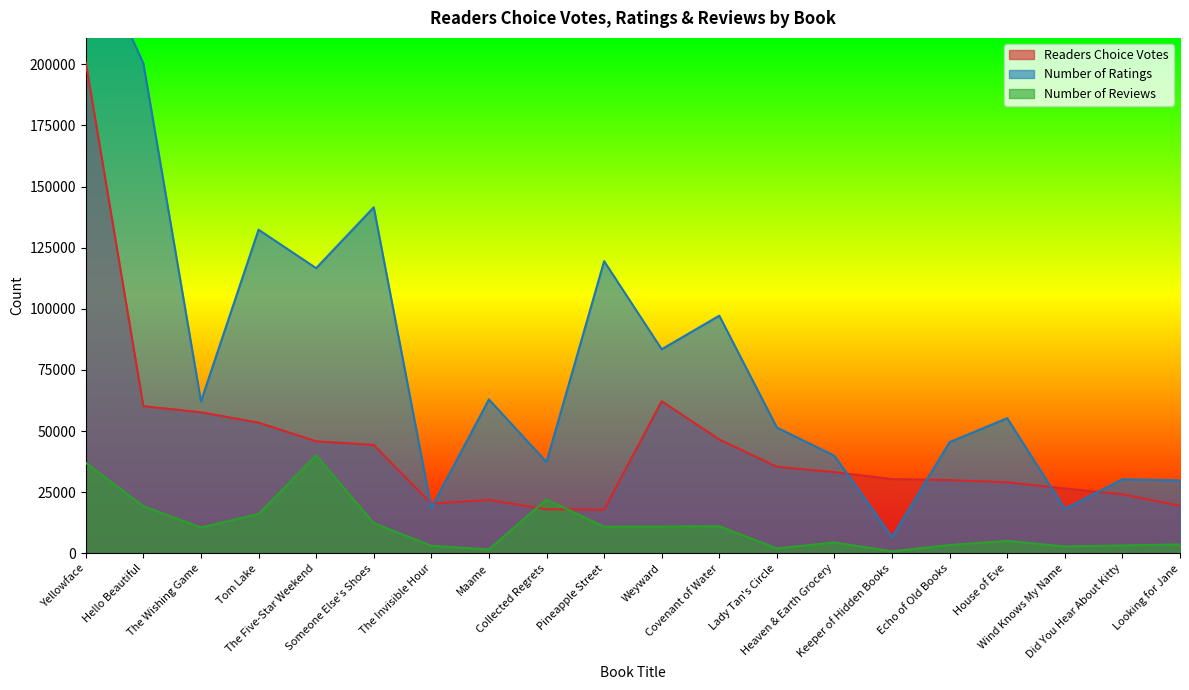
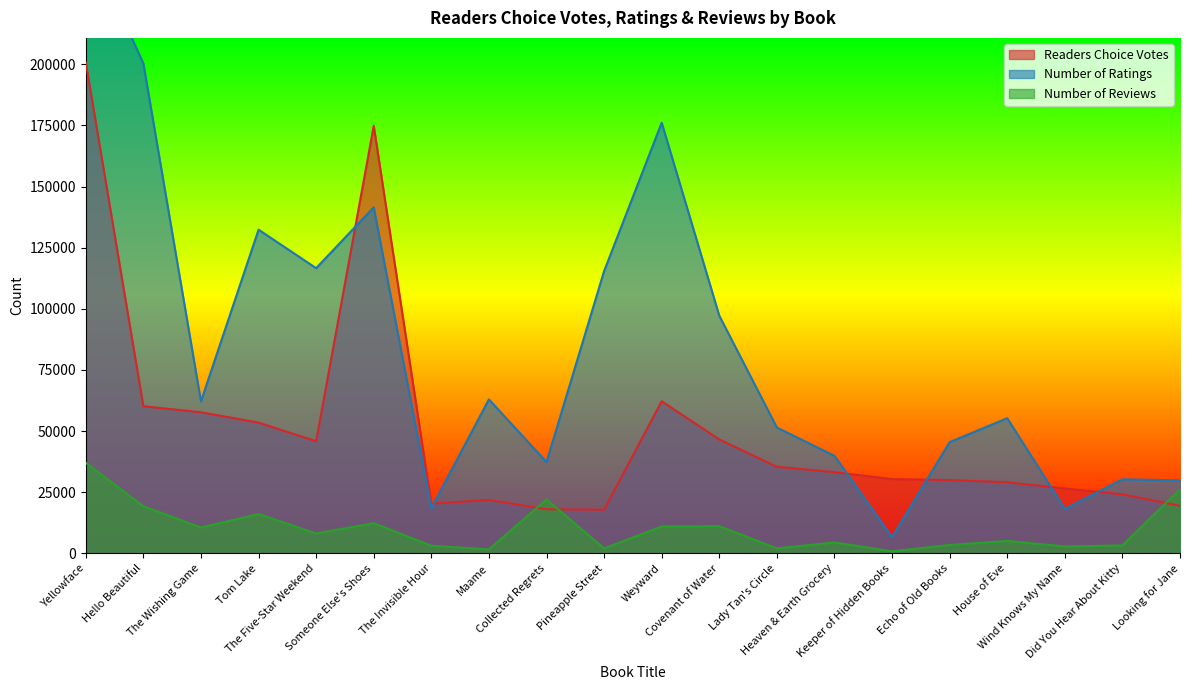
  {
    "Readers Choice Votes": {
      "Yellowface": 201000,
      "Hello Beautiful": 60000,
      "The Wishing Game": 58000,
      "Tom Lake": 53000,
      "The Five-Star Weekend": 46000,
-     "Someone Else's Shoes": 44000,
+     "Someone Else's Shoes": 175000,
      "The Invisible Hour": 20000,
      "Maame": 22000,
      "Collected Regrets": 18000,
      "Pineapple Street": 18000,
      "Weyward": 62000,
      "Covenant of Water": 47000,
      "Lady Tan's Circle": 35000,
      "Heaven & Earth Grocery": 33000,
      "Keeper of Hidden Books": 30000,
      "Echo of Old Books": 30000,
      "House of Eve": 29000,
      "Wind Knows My Name": 27000,
      "Did You Hear About Kitty": 24000,
      "Looking for Jane": 19000
    },
    "Number of Ratings": {
      "Hello Beautiful": 200000,
      "The Wishing Game": 62000,
      "Tom Lake": 132000,
      "The Five-Star Weekend": 117000,
      "Someone Else's Shoes": 141000,
      "The Invisible Hour": 19000,
      "Maame": 63000,
      "Collected Regrets": 37000,
-     "Pineapple Street": 119000,
-     "Weyward": 83000,
+     "Pineapple Street": 115000,
+     "Weyward": 176000,
      "Covenant of Water": 97000,
      "Lady Tan's Circle": 51000,
      "Heaven & Earth Grocery": 40000,
      "Keeper of Hidden Books": 7000,
      "Echo of Old Books": 45000,
      "House of Eve": 55000,
      "Wind Knows My Name": 18000,
      "Did You Hear About Kitty": 30000,
      "Looking for Jane": 30000
    },
    "Number of Reviews": {
      "Yellowface": 37000,
      "Hello Beautiful": 19000,
      "The Wishing Game": 11000,
      "Tom Lake": 16000,
-     "The Five-Star Weekend": 40000,
+     "The Five-Star Weekend": 8000,
      "Someone Else's Shoes": 12000,
      "The Invisible Hour": 3000,
      "Maame": 2000,
      "Collected Regrets": 22000,
-     "Pineapple Street": 11000,
+     "Pineapple Street": 2000,
      "Weyward": 11000,
      "Covenant of Water": 11000,
      "Lady Tan's Circle": 2000,
      "Heaven & Earth Grocery": 4000,
      "Keeper of Hidden Books": 1000,
      "Echo of Old Books": 3000,
      "House of Eve": 5000,
      "Wind Knows My Name": 3000,
      "Did You Hear About Kitty": 3000,
-     "Looking for Jane": 4000
+     "Looking for Jane": 26000
    }
  }
